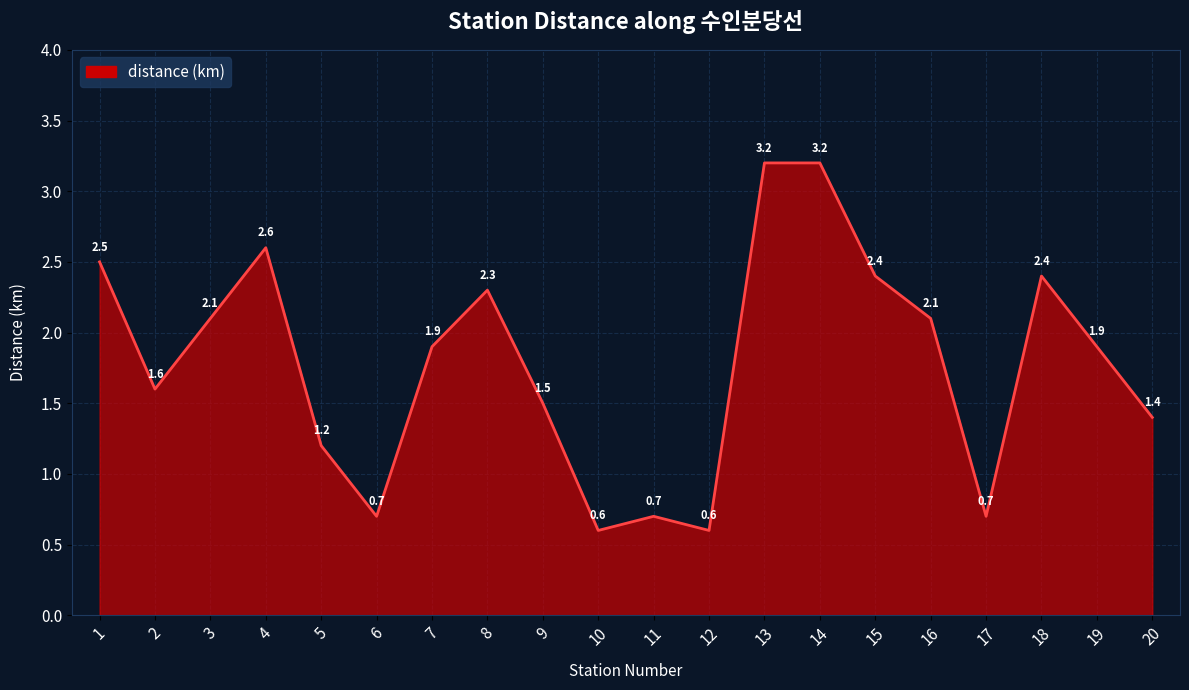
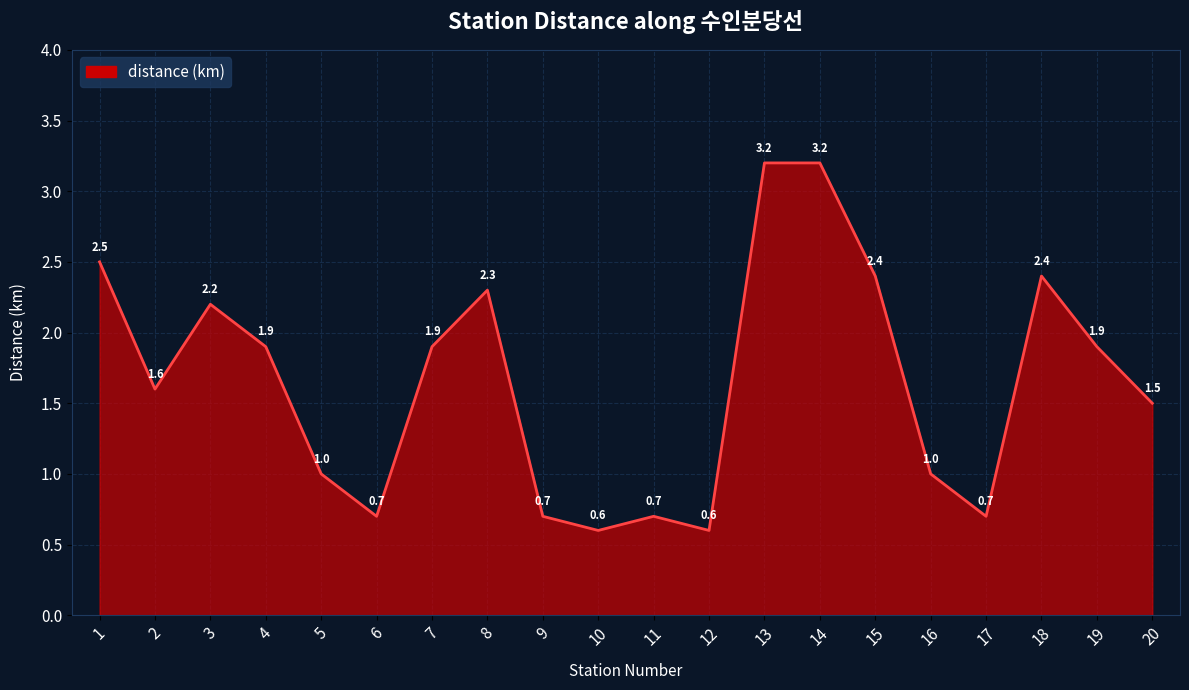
  {
    "1": 2.5,
    "2": 1.6,
-   "3": 2.1,
-   "4": 2.6,
-   "5": 1.2,
+   "3": 2.2,
+   "4": 1.9,
+   "5": 1.0,
    "6": 0.7,
    "7": 1.9,
    "8": 2.3,
-   "9": 1.5,
+   "9": 0.7,
    "10": 0.6,
    "11": 0.7,
    "12": 0.6,
    "13": 3.2,
    "14": 3.2,
    "15": 2.4,
-   "16": 2.1,
+   "16": 1.0,
    "17": 0.7,
    "18": 2.4,
    "19": 1.9,
-   "20": 1.4
+   "20": 1.5
  }
